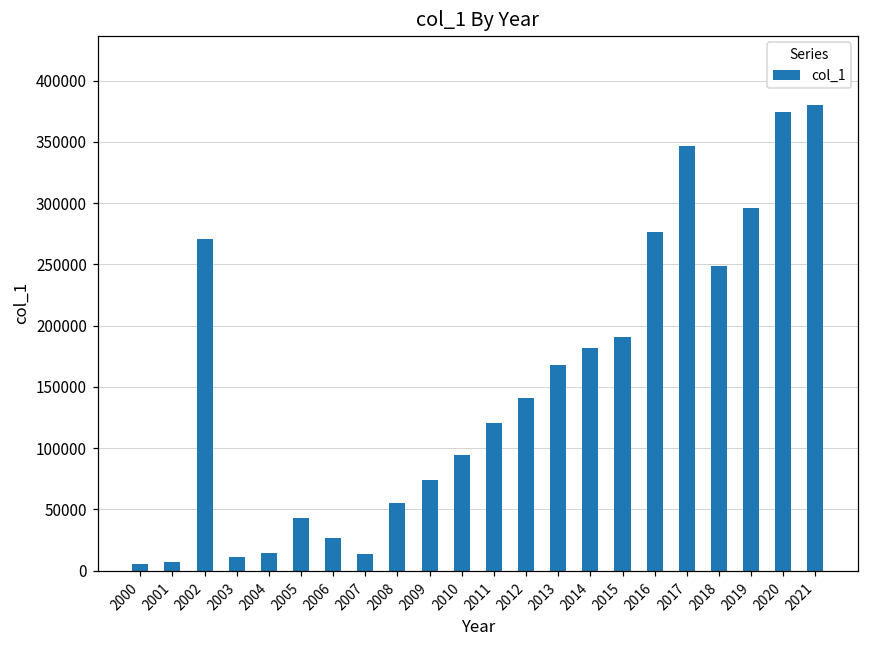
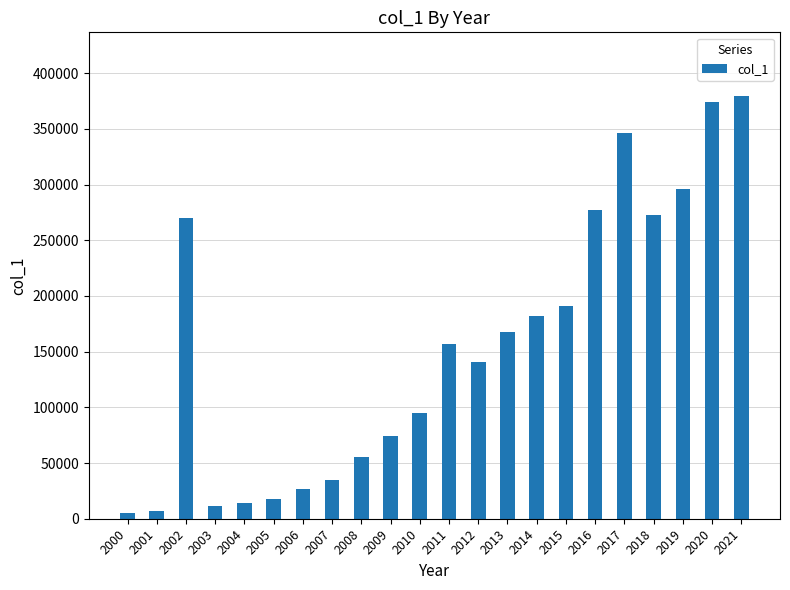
  {
    "2000": 6000,
    "2001": 7000,
    "2002": 270000,
    "2003": 11000,
    "2004": 14000,
-   "2005": 43000,
+   "2005": 18000,
    "2006": 27000,
-   "2007": 14000,
+   "2007": 34000,
    "2008": 55000,
    "2009": 74000,
    "2010": 95000,
-   "2011": 120000,
+   "2011": 157000,
    "2012": 141000,
    "2013": 168000,
    "2014": 182000,
    "2015": 191000,
    "2016": 277000,
    "2017": 346000,
-   "2018": 248000,
+   "2018": 273000,
    "2019": 296000,
    "2020": 374000,
    "2021": 380000
  }
